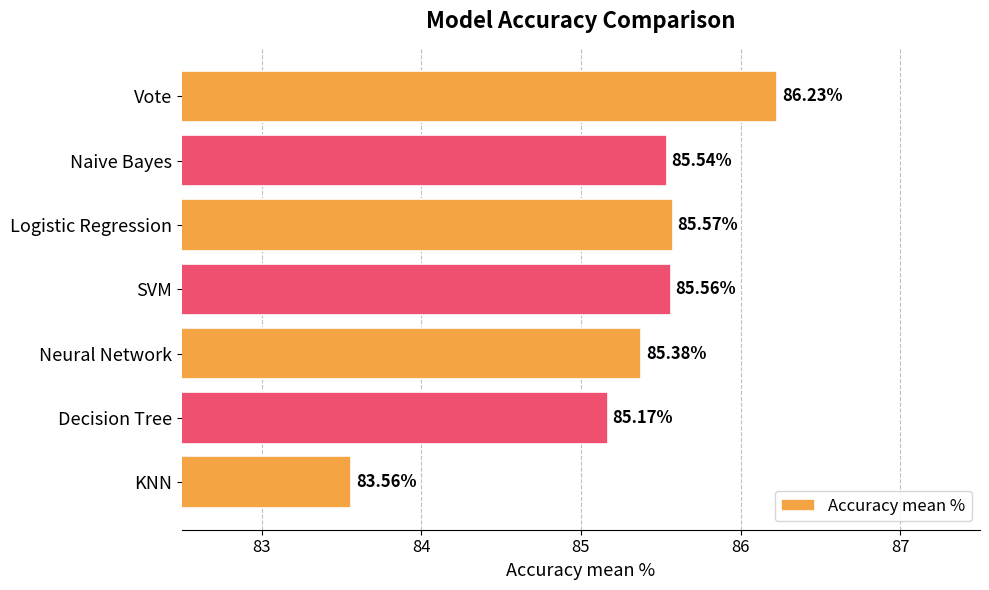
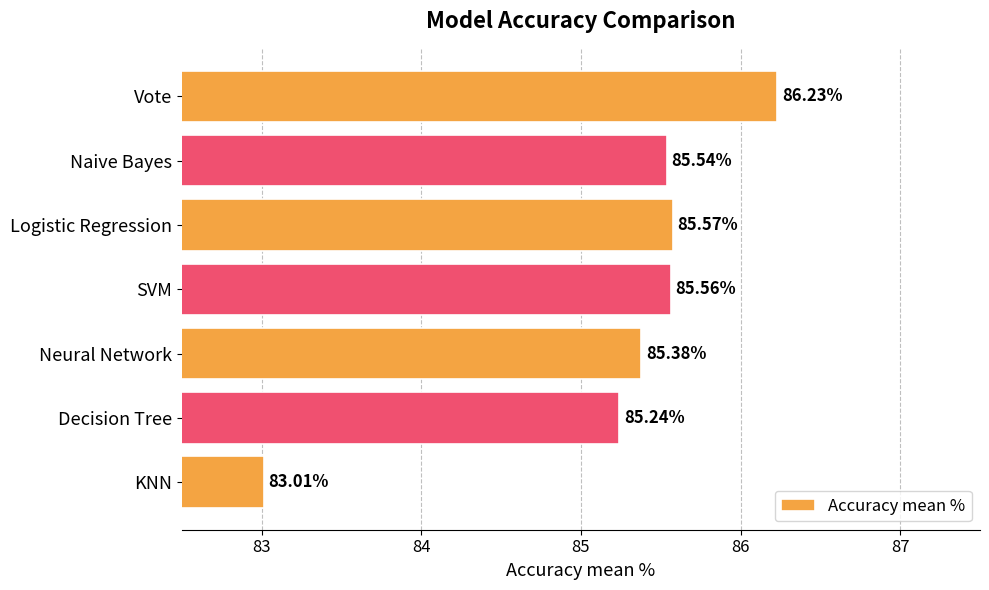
  {
    "Vote": "86.23%",
    "Naive Bayes": "85.54%",
    "Logistic Regression": "85.57%",
    "SVM": "85.56%",
    "Neural Network": "85.38%",
-   "Decision Tree": "85.17%",
-   "KNN": "83.56%"
+   "Decision Tree": "85.24%",
+   "KNN": "83.01%"
  }
